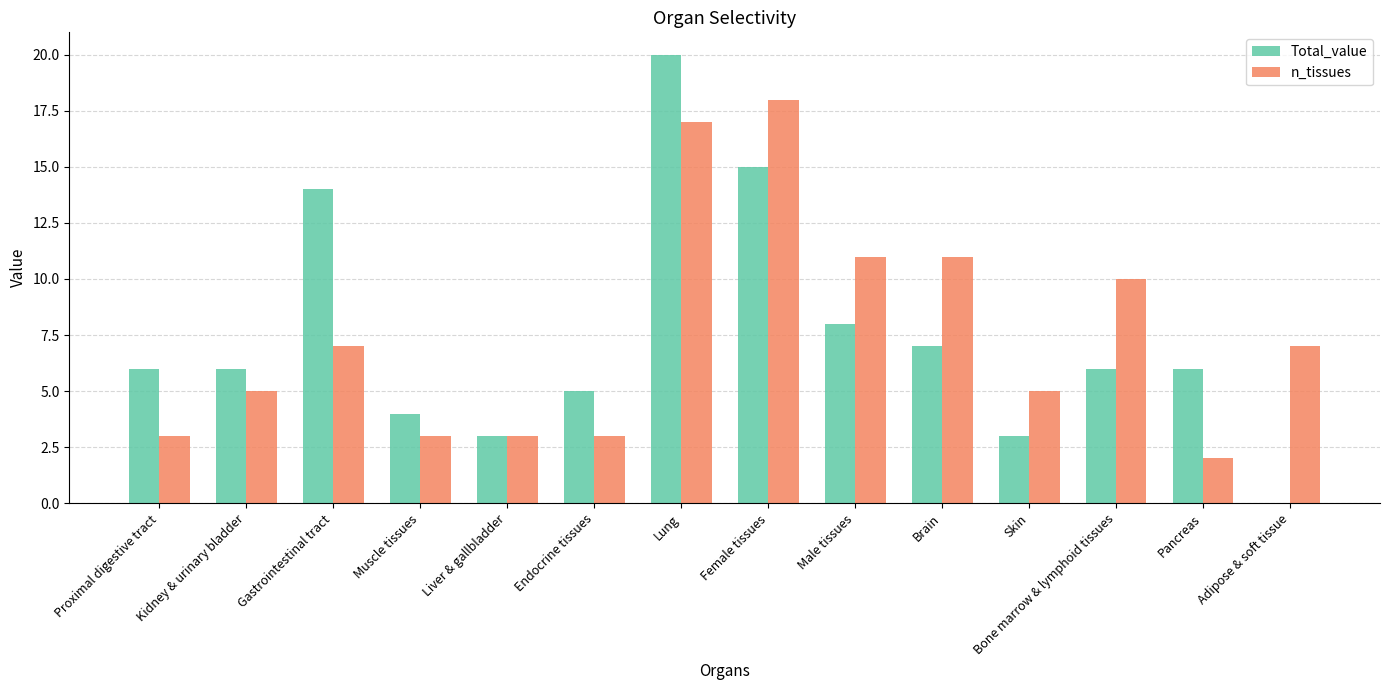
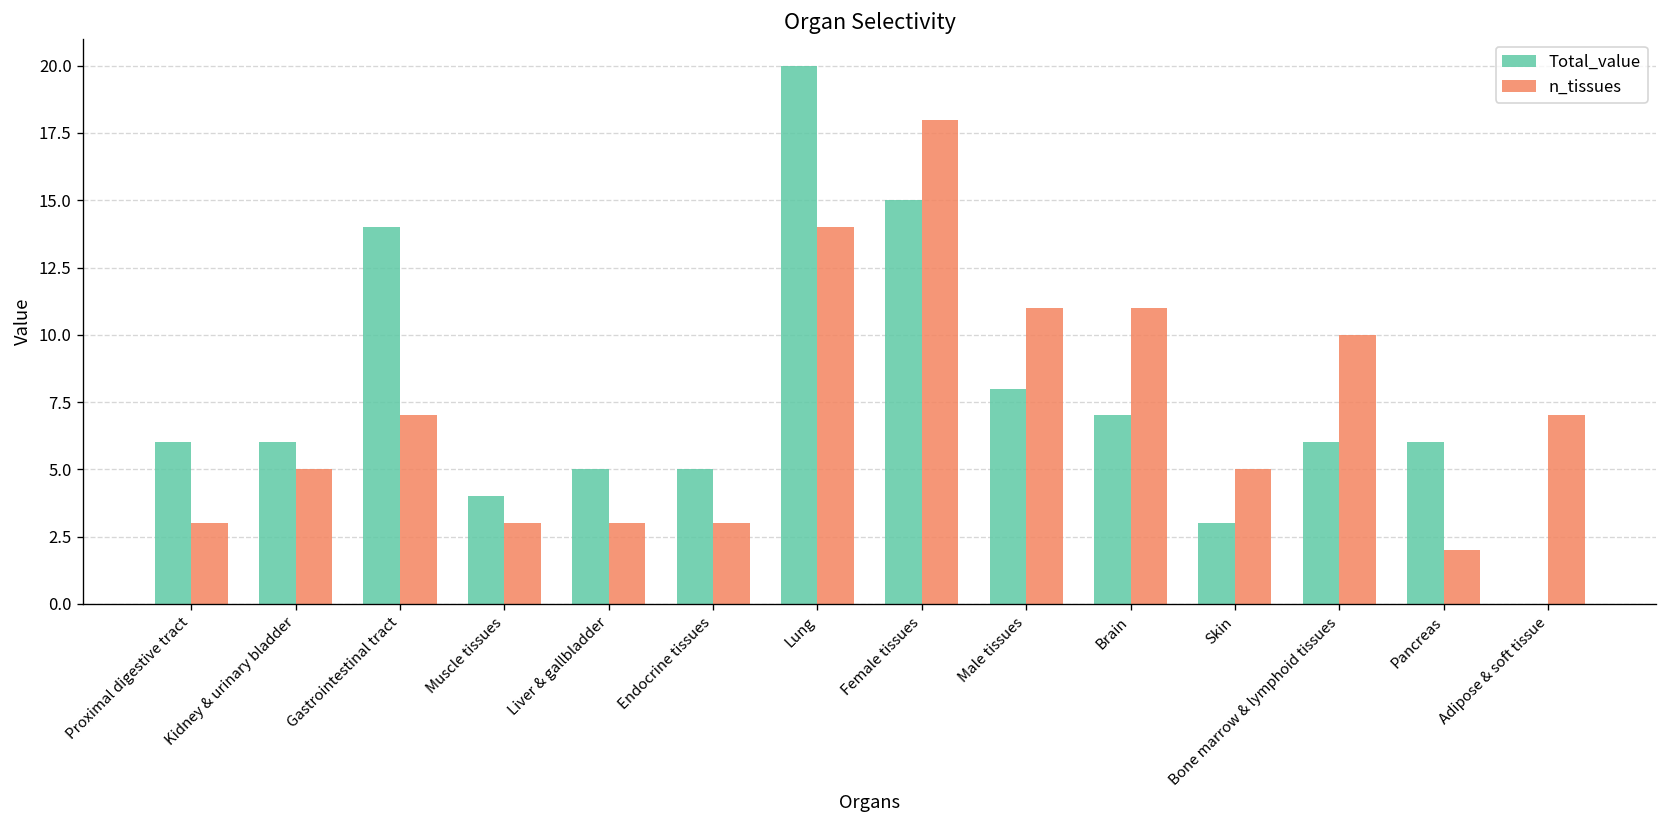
  {
    "Total_value": {
      "Proximal digestive tract": 6,
      "Kidney & urinary bladder": 6,
      "Gastrointestinal tract": 14,
      "Muscle tissues": 4,
-     "Liver & gallbladder": 3,
+     "Liver & gallbladder": 5,
      "Endocrine tissues": 5,
      "Lung": 20,
      "Female tissues": 15,
      "Male tissues": 8,
      "Brain": 7,
      "Skin": 3,
      "Bone marrow & lymphoid tissues": 6,
      "Pancreas": 6,
      "Adipose & soft tissue": 0
    },
    "n_tissues": {
      "Proximal digestive tract": 3,
      "Kidney & urinary bladder": 5,
      "Gastrointestinal tract": 7,
      "Muscle tissues": 3,
      "Liver & gallbladder": 3,
      "Endocrine tissues": 3,
-     "Lung": 17,
+     "Lung": 14,
      "Female tissues": 18,
      "Male tissues": 11,
      "Brain": 11,
      "Skin": 5,
      "Bone marrow & lymphoid tissues": 10,
      "Pancreas": 2,
      "Adipose & soft tissue": 7
    }
  }
